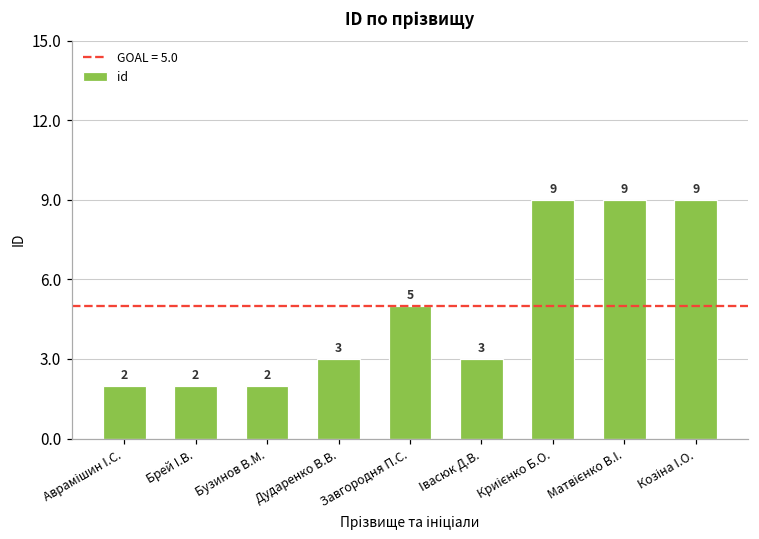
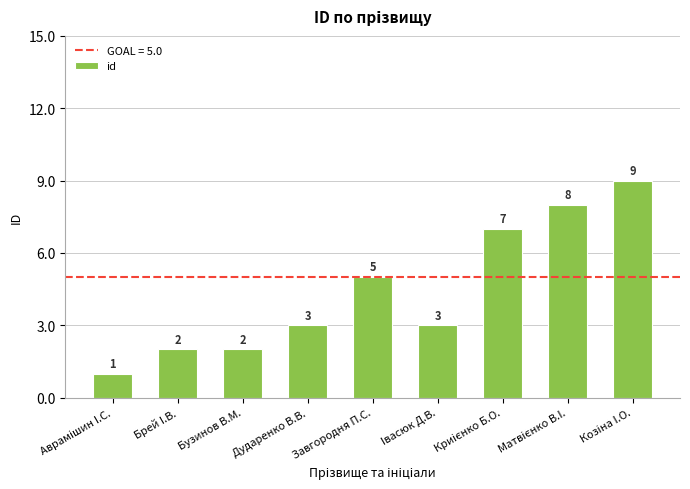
  {
-   "Аврамішин І.С.": 2,
+   "Аврамішин І.С.": 1,
    "Брей І.В.": 2,
    "Бузинов В.М.": 2,
    "Дударенко В.В.": 3,
    "Завгородня П.С.": 5,
    "Івасюк Д.В.": 3,
-   "Криієнко Б.О.": 9,
-   "Матвієнко В.І.": 9,
+   "Криієнко Б.О.": 7,
+   "Матвієнко В.І.": 8,
    "Козіна І.О.": 9
  }
